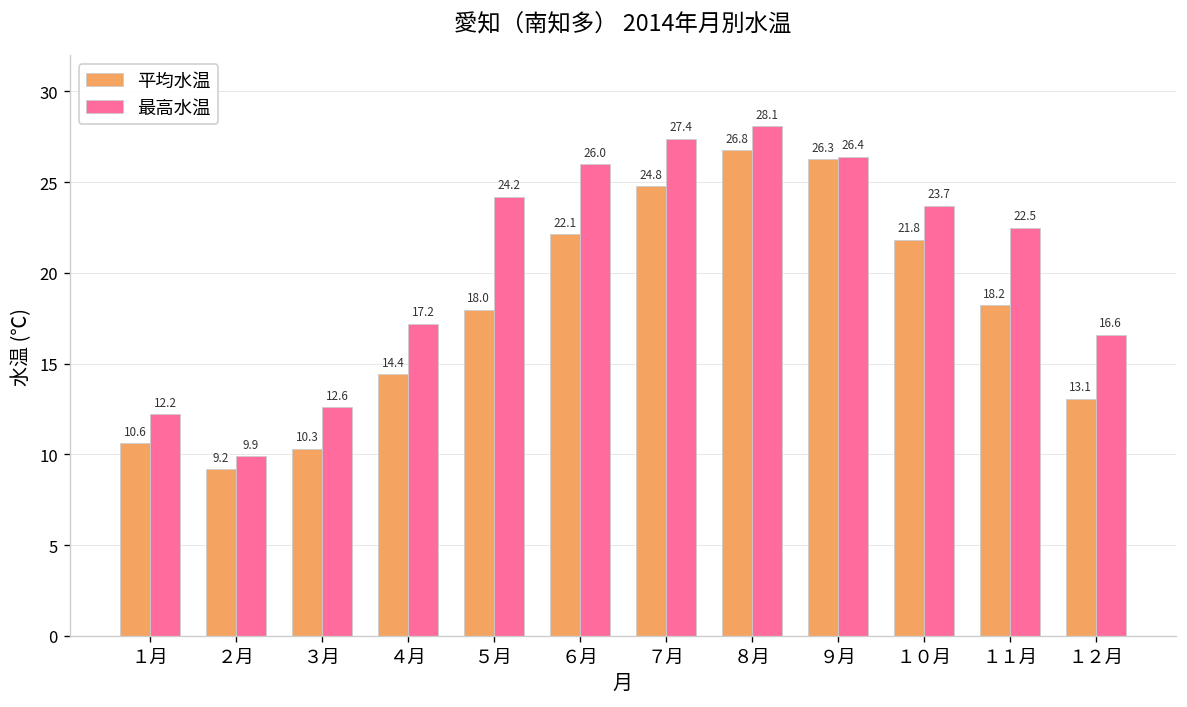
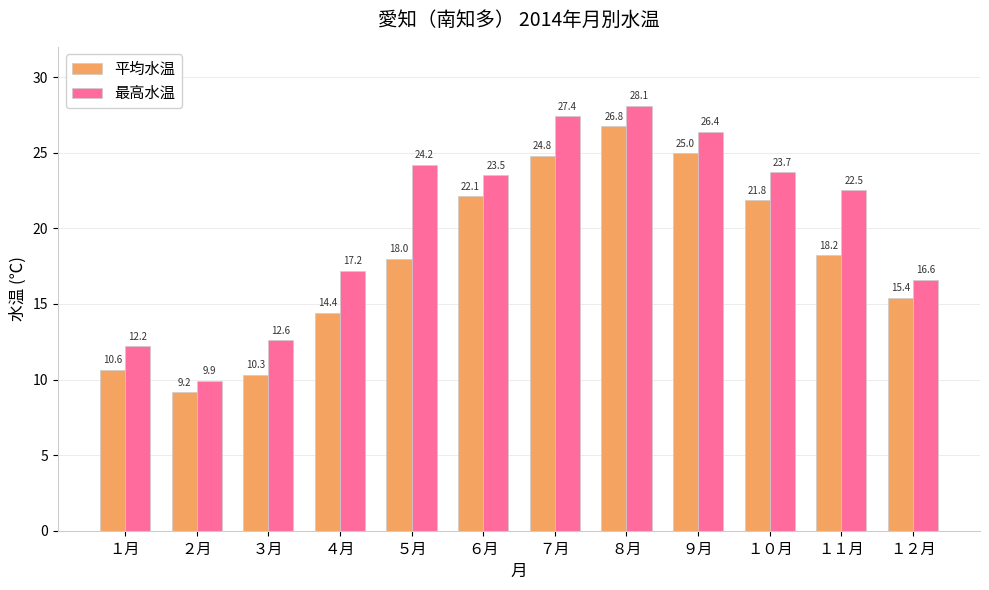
  {
    "平均水温": {
      "１月": 10.6,
      "２月": 9.2,
      "３月": 10.3,
      "４月": 14.4,
      "５月": 18.0,
      "６月": 22.1,
      "７月": 24.8,
      "８月": 26.8,
-     "９月": 26.3,
+     "９月": 25.0,
      "１０月": 21.8,
      "１１月": 18.2,
-     "１２月": 13.1
+     "１２月": 15.4
    },
    "最高水温": {
      "１月": 12.2,
      "２月": 9.9,
      "３月": 12.6,
      "４月": 17.2,
      "５月": 24.2,
-     "６月": 26.0,
+     "６月": 23.5,
      "７月": 27.4,
      "８月": 28.1,
      "９月": 26.4,
      "１０月": 23.7,
      "１１月": 22.5,
      "１２月": 16.6
    }
  }
